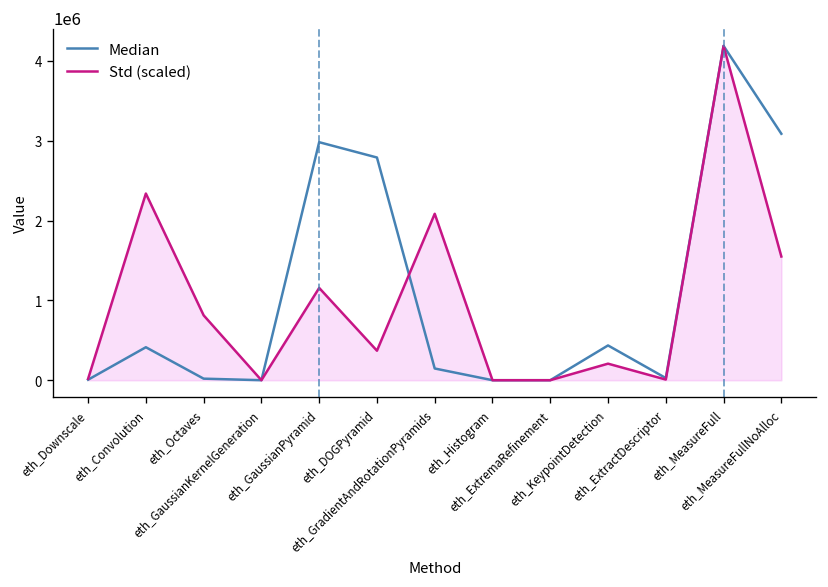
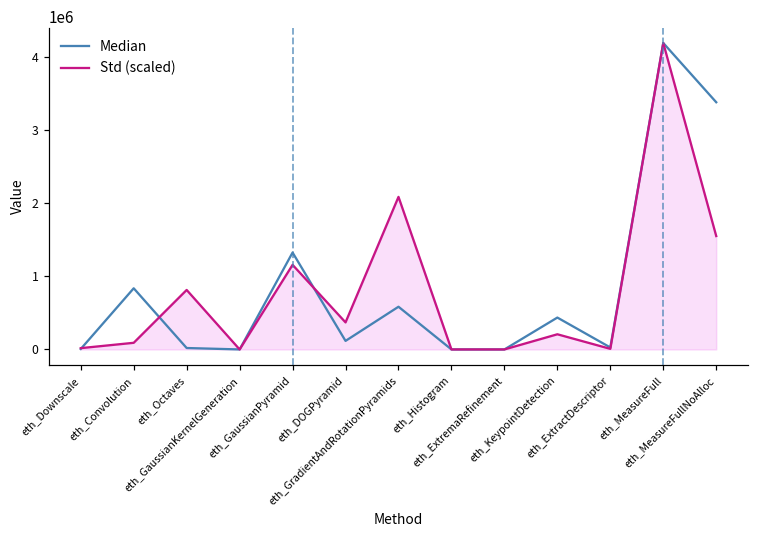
  {
    "Median": {
-     "eth_Convolution": 400000,
+     "eth_Convolution": 800000,
      "eth_Octaves": 0,
-     "eth_GaussianPyramid": 3000000,
-     "eth_DOGPyramid": 2800000,
-     "eth_GradientAndRotationPyramids": 100000,
+     "eth_GaussianPyramid": 1300000,
+     "eth_DOGPyramid": 100000,
+     "eth_GradientAndRotationPyramids": 600000,
      "eth_KeypointDetection": 400000,
-     "eth_MeasureFullNoAlloc": 3100000
+     "eth_MeasureFullNoAlloc": 3400000
    },
    "Std (scaled)": {
-     "eth_Convolution": 2300000,
+     "eth_Convolution": 100000,
      "eth_Octaves": 800000,
      "eth_GaussianPyramid": 1200000,
      "eth_DOGPyramid": 400000,
      "eth_GradientAndRotationPyramids": 2100000,
      "eth_KeypointDetection": 200000,
      "eth_MeasureFullNoAlloc": 1500000
    }
  }
